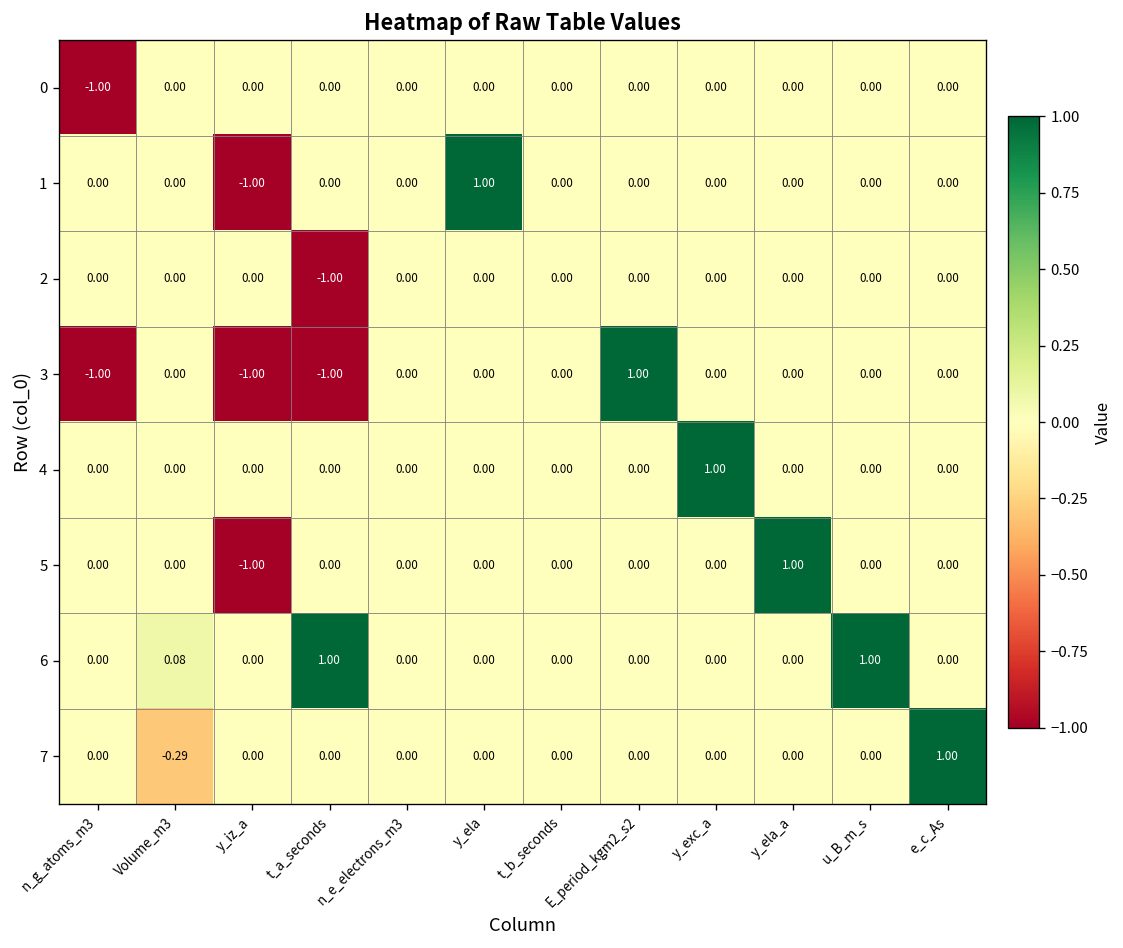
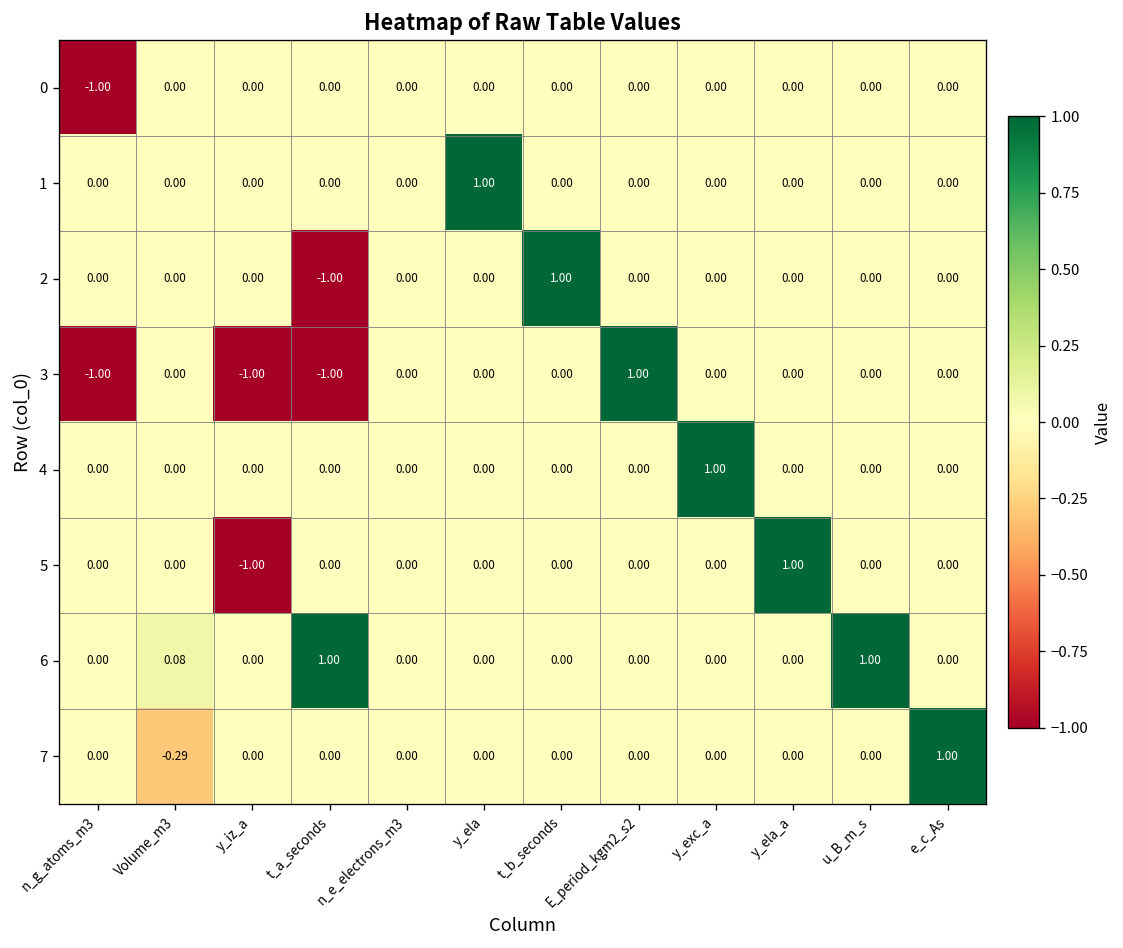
  {
    "0": {
      "n_g_atoms_m3": -1.00,
      "Volume_m3": 0.00,
      "y_iz_a": 0.00,
      "t_a_seconds": 0.00,
      "n_e_electrons_m3": 0.00,
      "y_ela": 0.00,
      "t_b_seconds": 0.00,
      "E_period_kgm2_s2": 0.00,
      "y_exc_a": 0.00,
      "y_ela_a": 0.00,
      "u_B_m_s": 0.00,
      "e_c_As": 0.00
    },
    "1": {
      "n_g_atoms_m3": 0.00,
      "Volume_m3": 0.00,
-     "y_iz_a": -1.00,
+     "y_iz_a": 0.00,
      "t_a_seconds": 0.00,
      "n_e_electrons_m3": 0.00,
      "y_ela": 1.00,
      "t_b_seconds": 0.00,
      "E_period_kgm2_s2": 0.00,
      "y_exc_a": 0.00,
      "y_ela_a": 0.00,
      "u_B_m_s": 0.00,
      "e_c_As": 0.00
    },
    "2": {
      "n_g_atoms_m3": 0.00,
      "Volume_m3": 0.00,
      "y_iz_a": 0.00,
      "t_a_seconds": -1.00,
      "n_e_electrons_m3": 0.00,
      "y_ela": 0.00,
-     "t_b_seconds": 0.00,
+     "t_b_seconds": 1.00,
      "E_period_kgm2_s2": 0.00,
      "y_exc_a": 0.00,
      "y_ela_a": 0.00,
      "u_B_m_s": 0.00,
      "e_c_As": 0.00
    },
    "3": {
      "n_g_atoms_m3": -1.00,
      "Volume_m3": 0.00,
      "y_iz_a": -1.00,
      "t_a_seconds": -1.00,
      "n_e_electrons_m3": 0.00,
      "y_ela": 0.00,
      "t_b_seconds": 0.00,
      "E_period_kgm2_s2": 1.00,
      "y_exc_a": 0.00,
      "y_ela_a": 0.00,
      "u_B_m_s": 0.00,
      "e_c_As": 0.00
    },
    "4": {
      "n_g_atoms_m3": 0.00,
      "Volume_m3": 0.00,
      "y_iz_a": 0.00,
      "t_a_seconds": 0.00,
      "n_e_electrons_m3": 0.00,
      "y_ela": 0.00,
      "t_b_seconds": 0.00,
      "E_period_kgm2_s2": 0.00,
      "y_exc_a": 1.00,
      "y_ela_a": 0.00,
      "u_B_m_s": 0.00,
      "e_c_As": 0.00
    },
    "5": {
      "n_g_atoms_m3": 0.00,
      "Volume_m3": 0.00,
      "y_iz_a": -1.00,
      "t_a_seconds": 0.00,
      "n_e_electrons_m3": 0.00,
      "y_ela": 0.00,
      "t_b_seconds": 0.00,
      "E_period_kgm2_s2": 0.00,
      "y_exc_a": 0.00,
      "y_ela_a": 1.00,
      "u_B_m_s": 0.00,
      "e_c_As": 0.00
    },
    "6": {
      "n_g_atoms_m3": 0.00,
      "Volume_m3": 0.08,
      "y_iz_a": 0.00,
      "t_a_seconds": 1.00,
      "n_e_electrons_m3": 0.00,
      "y_ela": 0.00,
      "t_b_seconds": 0.00,
      "E_period_kgm2_s2": 0.00,
      "y_exc_a": 0.00,
      "y_ela_a": 0.00,
      "u_B_m_s": 1.00,
      "e_c_As": 0.00
    },
    "7": {
      "n_g_atoms_m3": 0.00,
      "Volume_m3": -0.29,
      "y_iz_a": 0.00,
      "t_a_seconds": 0.00,
      "n_e_electrons_m3": 0.00,
      "y_ela": 0.00,
      "t_b_seconds": 0.00,
      "E_period_kgm2_s2": 0.00,
      "y_exc_a": 0.00,
      "y_ela_a": 0.00,
      "u_B_m_s": 0.00,
      "e_c_As": 1.00
    }
  }
